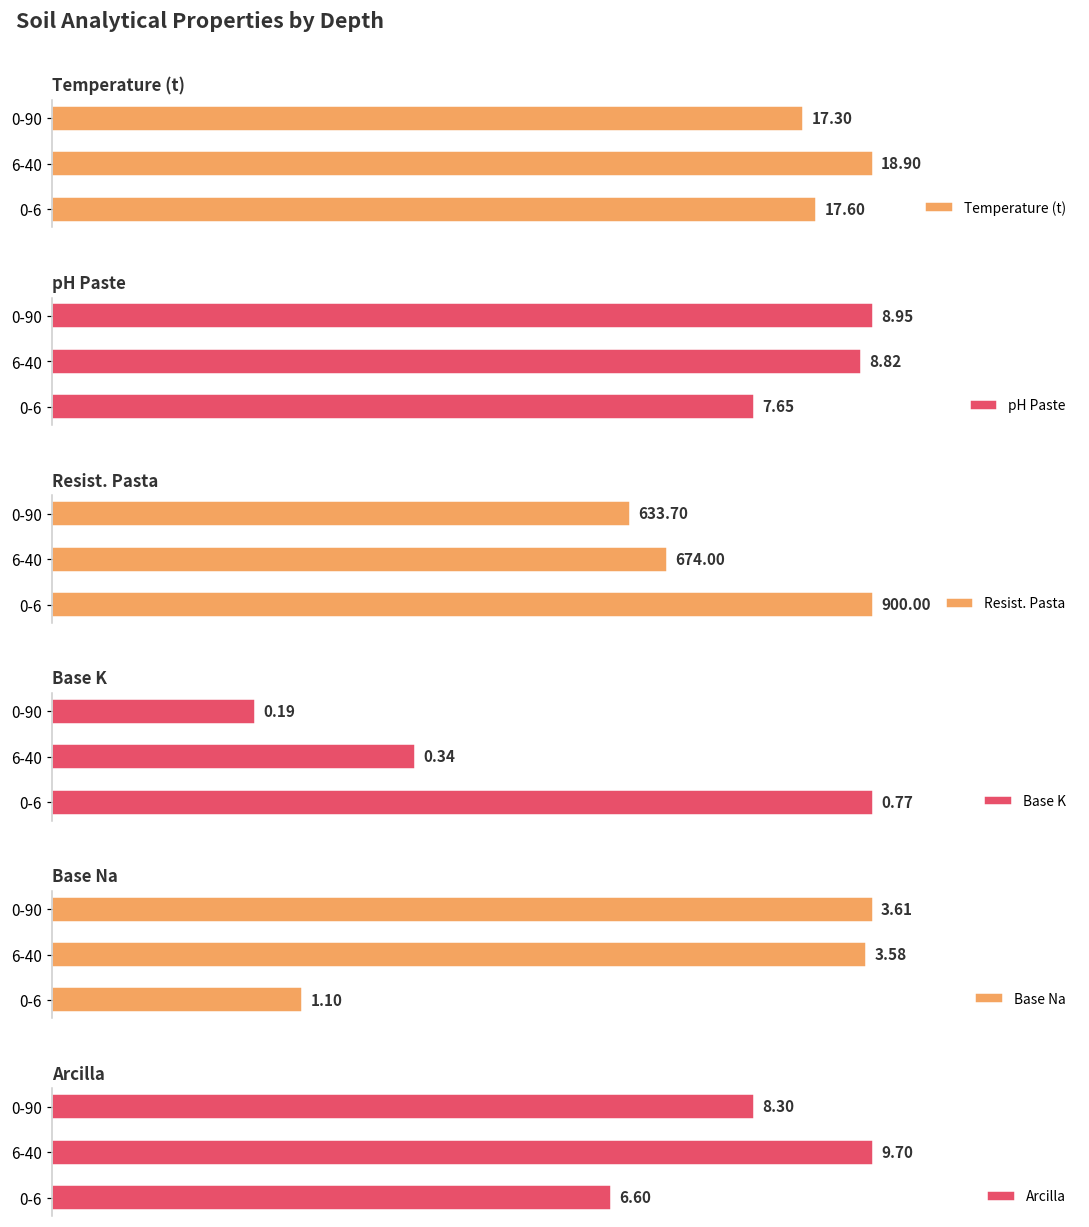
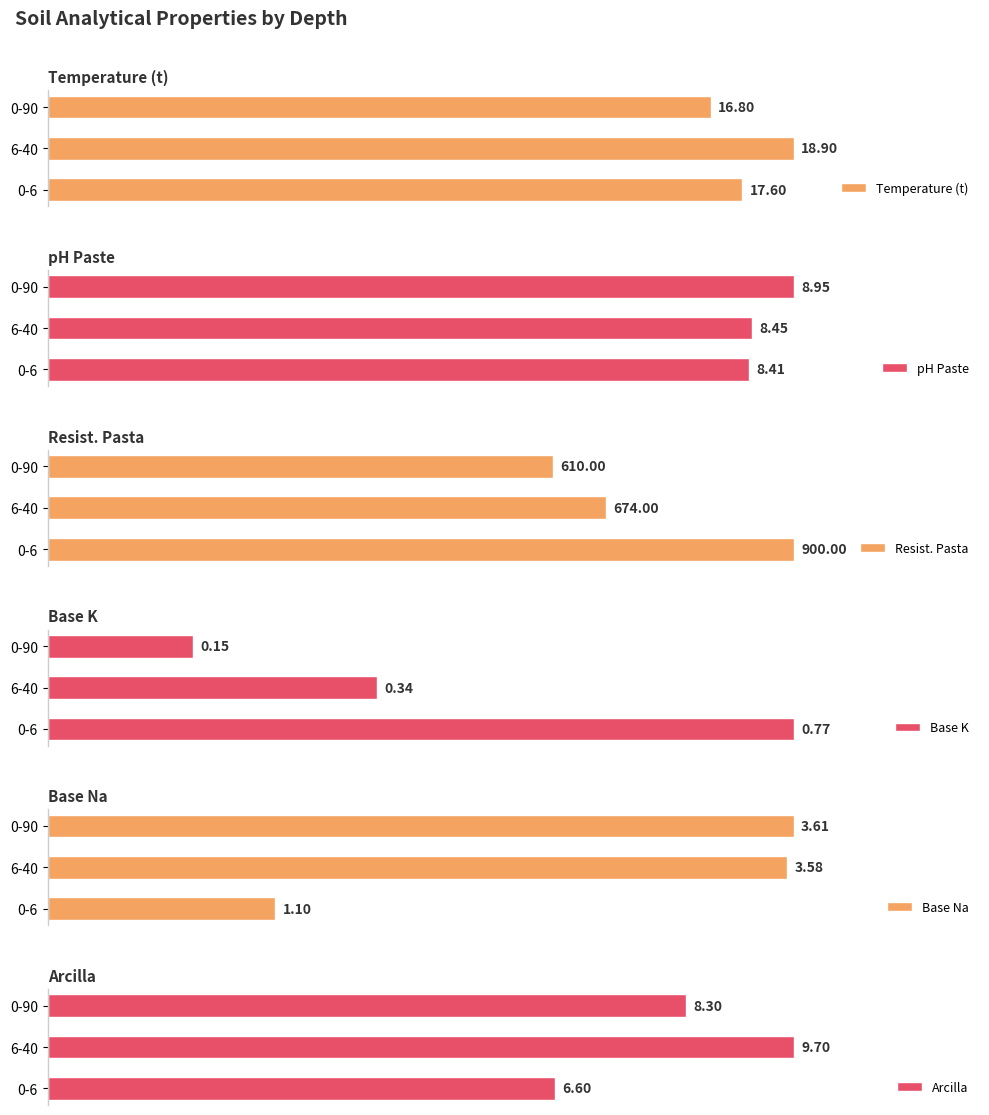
  {
    "Temperature (t)": {
-     "0-90": 17.30,
+     "0-90": 16.80,
      "6-40": 18.90,
      "0-6": 17.60
    },
    "pH Paste": {
      "0-90": 8.95,
-     "6-40": 8.82,
-     "0-6": 7.65
+     "6-40": 8.45,
+     "0-6": 8.41
    },
    "Resist. Pasta": {
-     "0-90": 633.70,
+     "0-90": 610.00,
      "6-40": 674.00,
      "0-6": 900.00
    },
    "Base K": {
-     "0-90": 0.19,
+     "0-90": 0.15,
      "6-40": 0.34,
      "0-6": 0.77
    },
    "Base Na": {
      "0-90": 3.61,
      "6-40": 3.58,
      "0-6": 1.10
    },
    "Arcilla": {
      "0-90": 8.30,
      "6-40": 9.70,
      "0-6": 6.60
    }
  }
